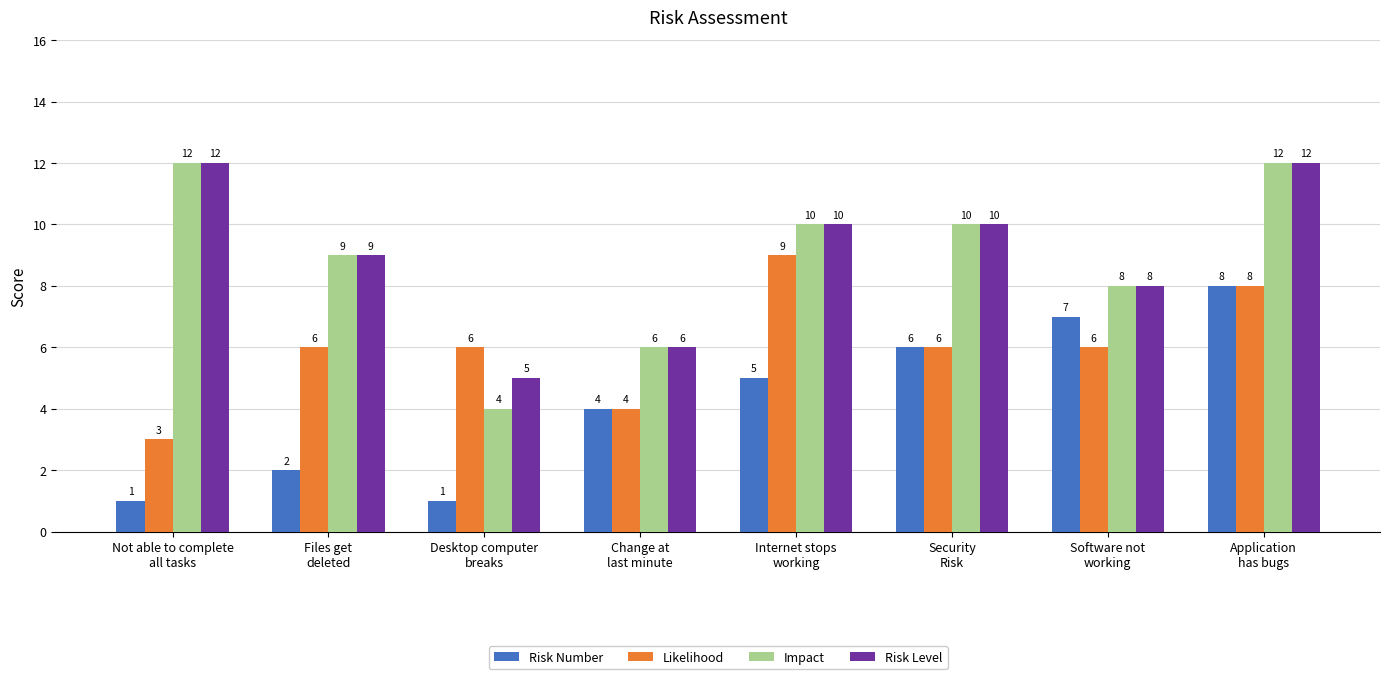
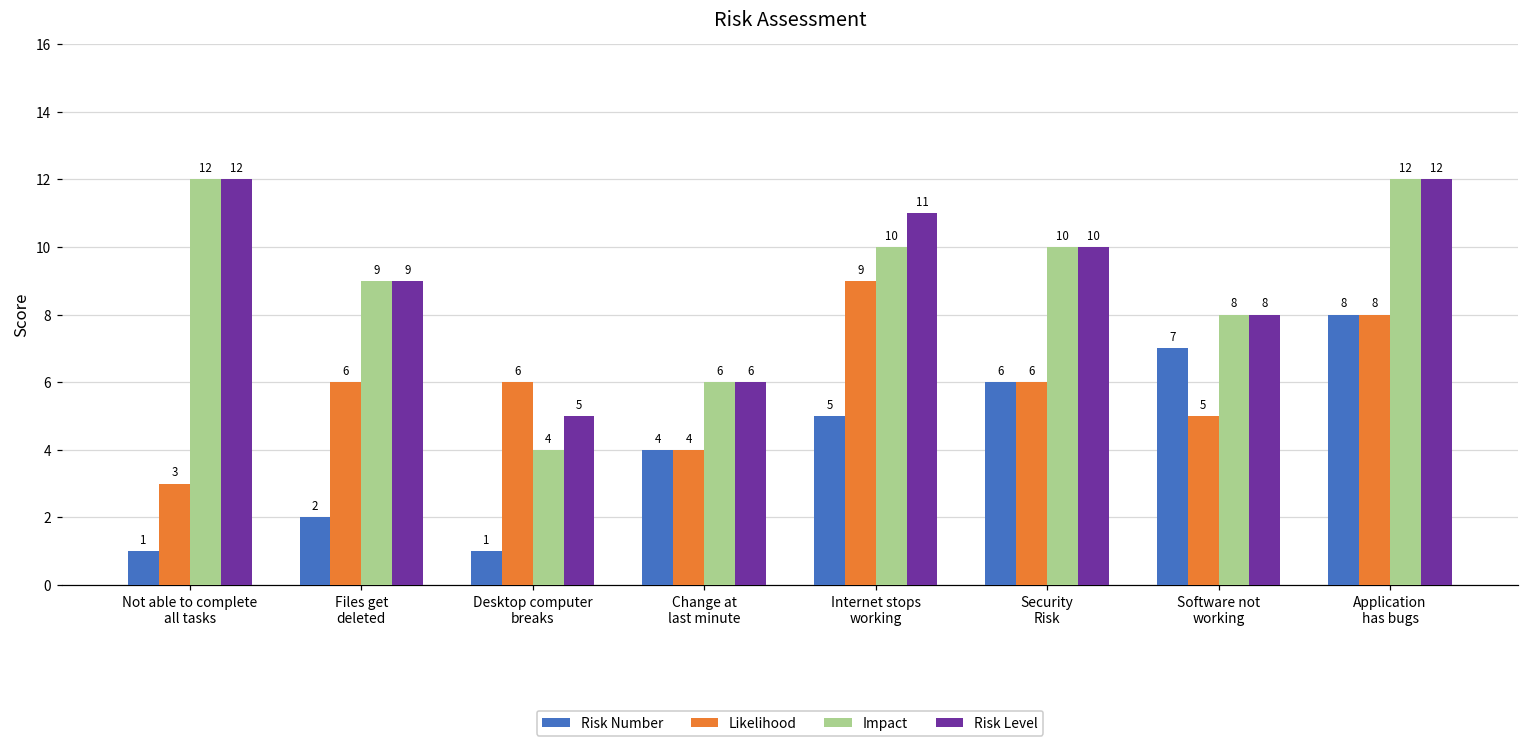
  {
    "Risk Number": {
      "Not able to complete all tasks": 1,
      "Files get deleted": 2,
      "Desktop computer breaks": 1,
      "Change at last minute": 4,
      "Internet stops working": 5,
      "Security Risk": 6,
      "Software not working": 7,
      "Application has bugs": 8
    },
    "Likelihood": {
      "Not able to complete all tasks": 3,
      "Files get deleted": 6,
      "Desktop computer breaks": 6,
      "Change at last minute": 4,
      "Internet stops working": 9,
      "Security Risk": 6,
-     "Software not working": 6,
+     "Software not working": 5,
      "Application has bugs": 8
    },
    "Impact": {
      "Not able to complete all tasks": 12,
      "Files get deleted": 9,
      "Desktop computer breaks": 4,
      "Change at last minute": 6,
      "Internet stops working": 10,
      "Security Risk": 10,
      "Software not working": 8,
      "Application has bugs": 12
    },
    "Risk Level": {
      "Not able to complete all tasks": 12,
      "Files get deleted": 9,
      "Desktop computer breaks": 5,
      "Change at last minute": 6,
-     "Internet stops working": 10,
+     "Internet stops working": 11,
      "Security Risk": 10,
      "Software not working": 8,
      "Application has bugs": 12
    }
  }
